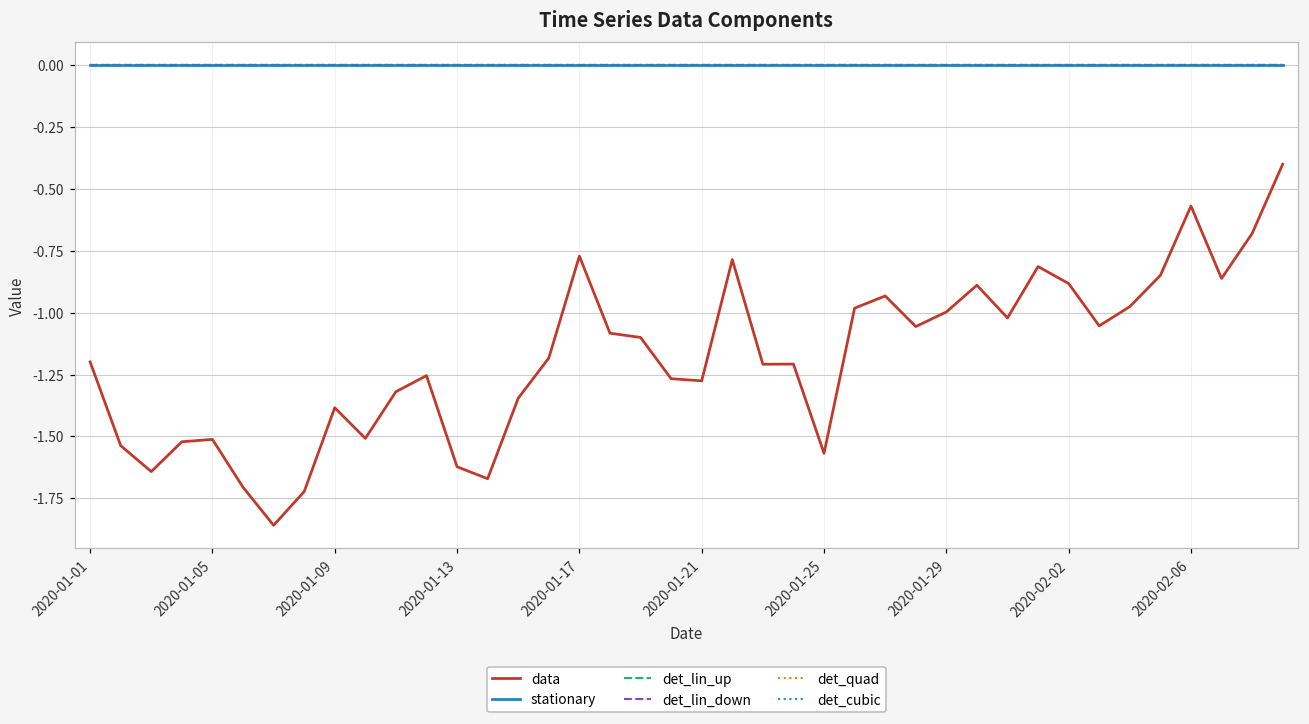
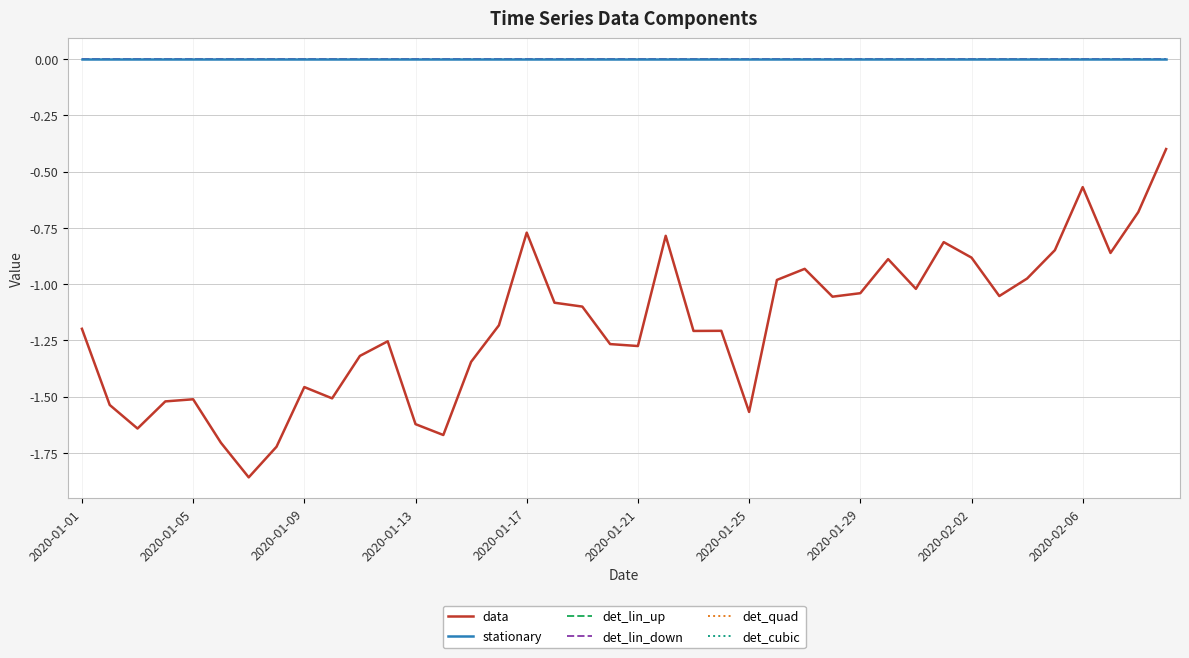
  {
    "data": {
      "2020-01-01": -1.20,
      "2020-01-05": -1.51,
-     "2020-01-09": -1.38,
+     "2020-01-09": -1.46,
      "2020-01-13": -1.62,
      "2020-01-17": -0.77,
      "2020-01-21": -1.28,
      "2020-01-25": -1.57,
-     "2020-01-29": -1.00,
+     "2020-01-29": -1.04,
      "2020-02-02": -0.88,
      "2020-02-06": -0.57
    },
    "det_cubic": {
      "2020-01-01": 0.00,
      "2020-01-05": 0.00,
      "2020-01-09": 0.00,
      "2020-01-13": 0.00,
      "2020-01-17": 0.00,
      "2020-01-21": 0.00,
      "2020-01-25": 0.00,
      "2020-01-29": 0.00,
      "2020-02-02": 0.00,
      "2020-02-06": 0.00
    }
  }
